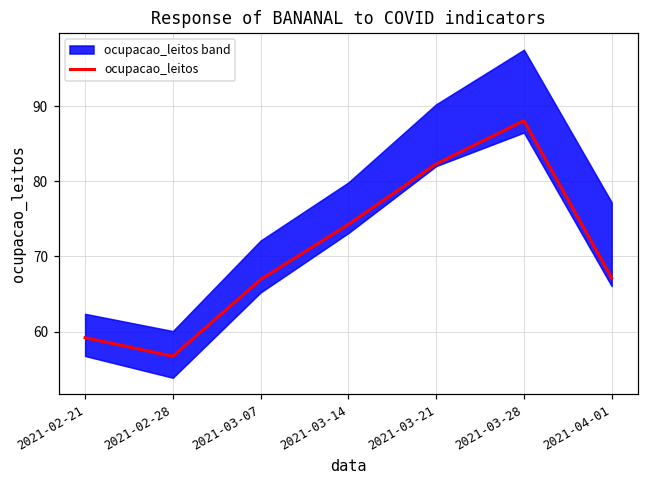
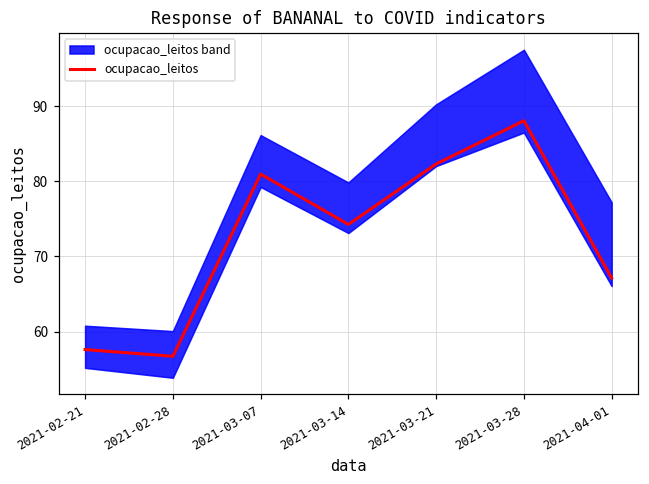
  {
    "ocupacao_leitos": {
-     "2021-02-21": 59,
+     "2021-02-21": 58,
      "2021-02-28": 57,
-     "2021-03-07": 67,
+     "2021-03-07": 81,
      "2021-03-14": 74,
      "2021-03-21": 82,
      "2021-03-28": 88,
      "2021-04-01": 67
    }
  }
